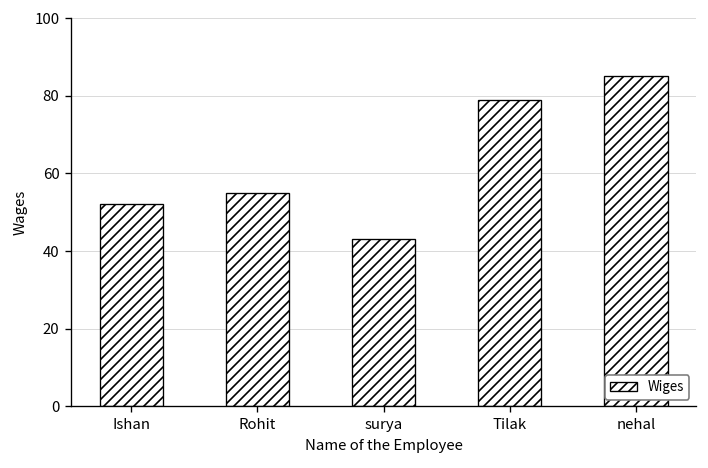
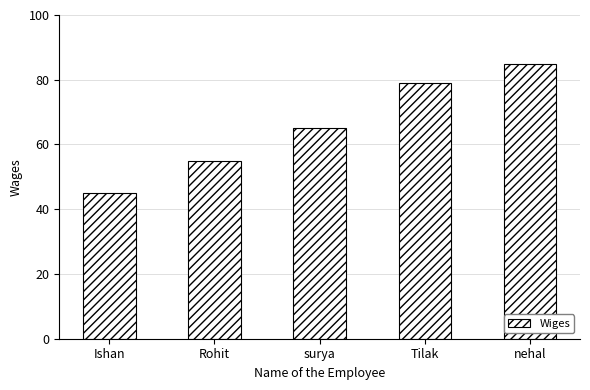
  {
-   "Ishan": 52,
+   "Ishan": 45,
    "Rohit": 55,
-   "surya": 43,
+   "surya": 65,
    "Tilak": 79,
    "nehal": 85
  }
